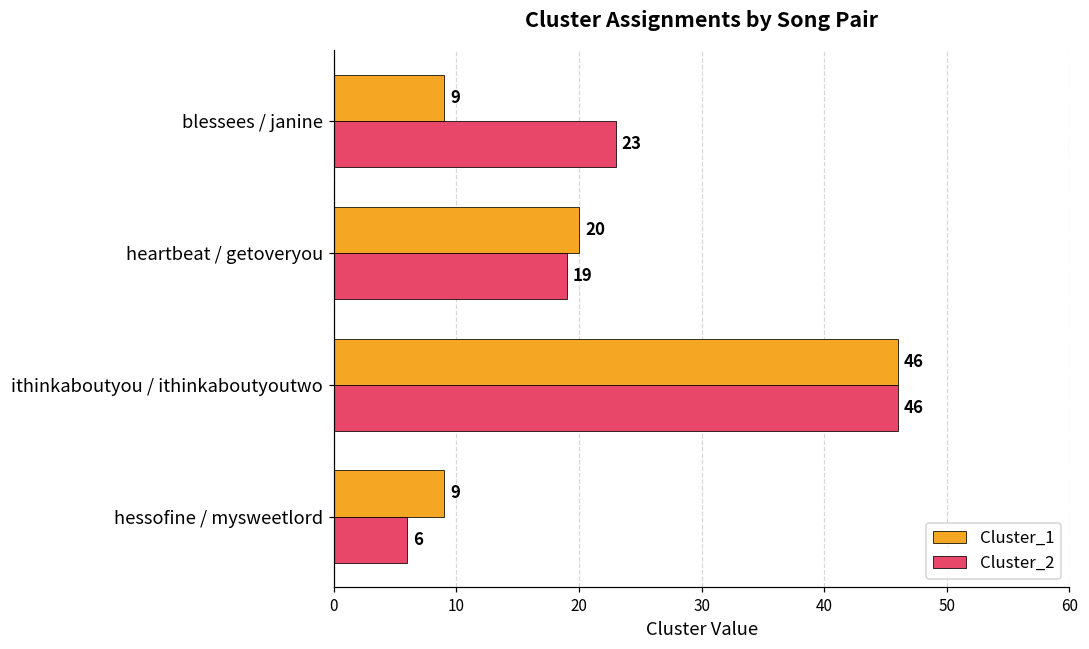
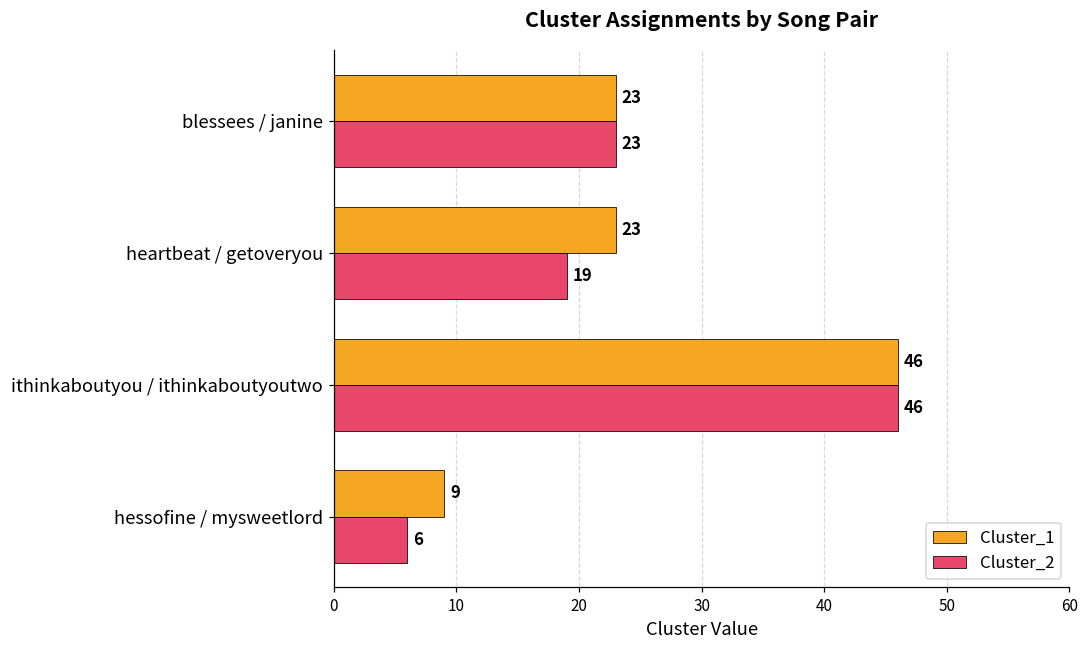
  {
    "Cluster_1": {
-     "blessees / janine": 9,
-     "heartbeat / getoveryou": 20,
+     "blessees / janine": 23,
+     "heartbeat / getoveryou": 23,
      "ithinkaboutyou / ithinkaboutyoutwo": 46,
      "hessofine / mysweetlord": 9
    },
    "Cluster_2": {
      "blessees / janine": 23,
      "heartbeat / getoveryou": 19,
      "ithinkaboutyou / ithinkaboutyoutwo": 46,
      "hessofine / mysweetlord": 6
    }
  }
